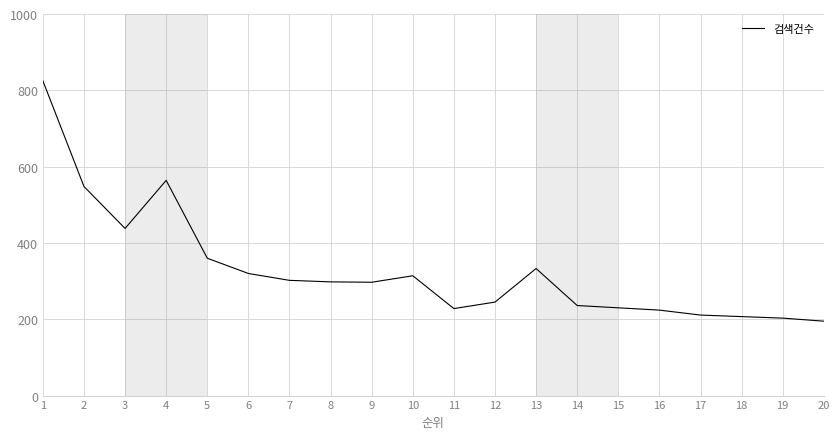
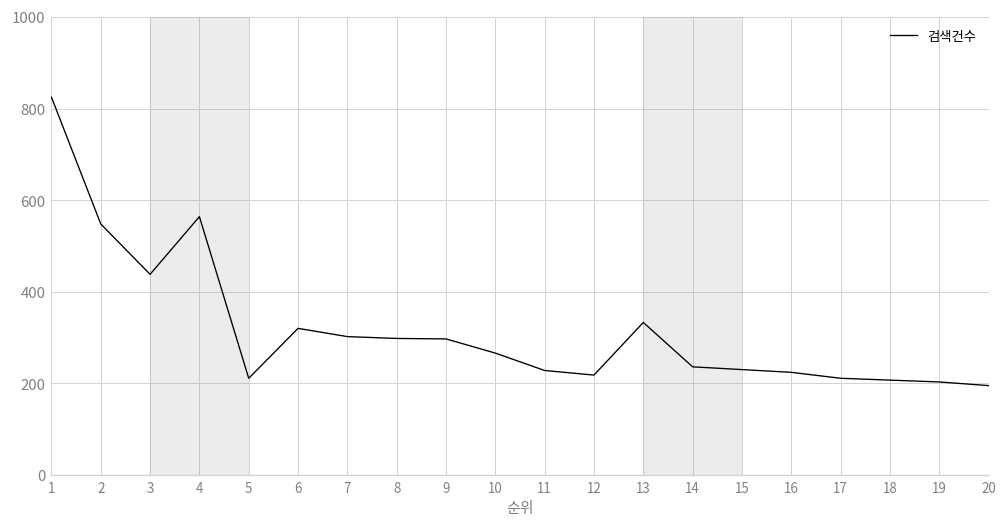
  {
    "1": 830,
    "2": 550,
    "3": 440,
    "4": 560,
-   "5": 360,
+   "5": 210,
    "6": 320,
    "7": 300,
    "8": 300,
    "9": 300,
-   "10": 310,
+   "10": 270,
    "11": 230,
-   "12": 250,
+   "12": 220,
    "13": 330,
    "14": 240,
    "15": 230,
    "16": 220,
    "17": 210,
    "18": 210,
    "19": 200,
    "20": 200
  }
